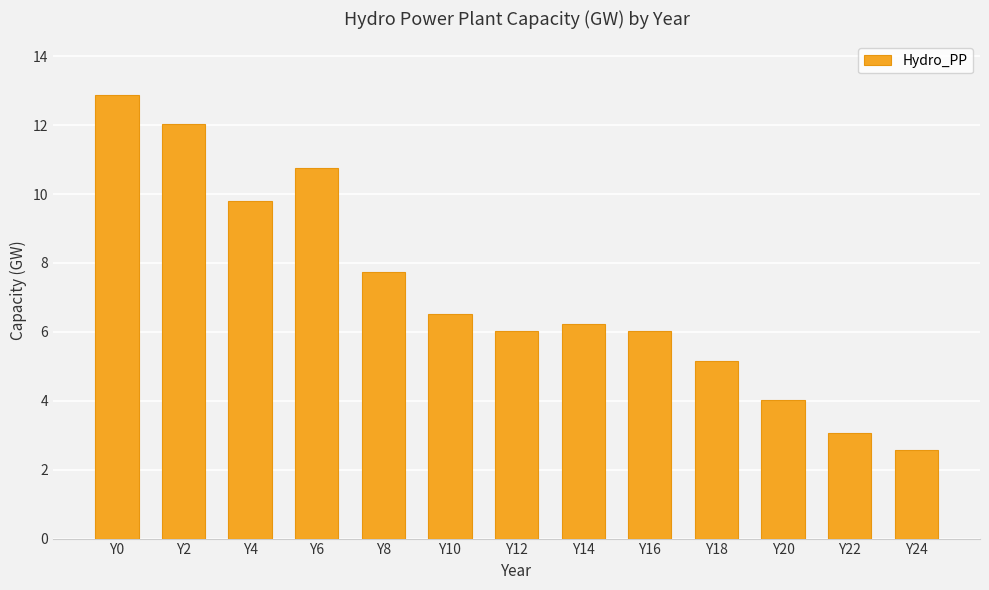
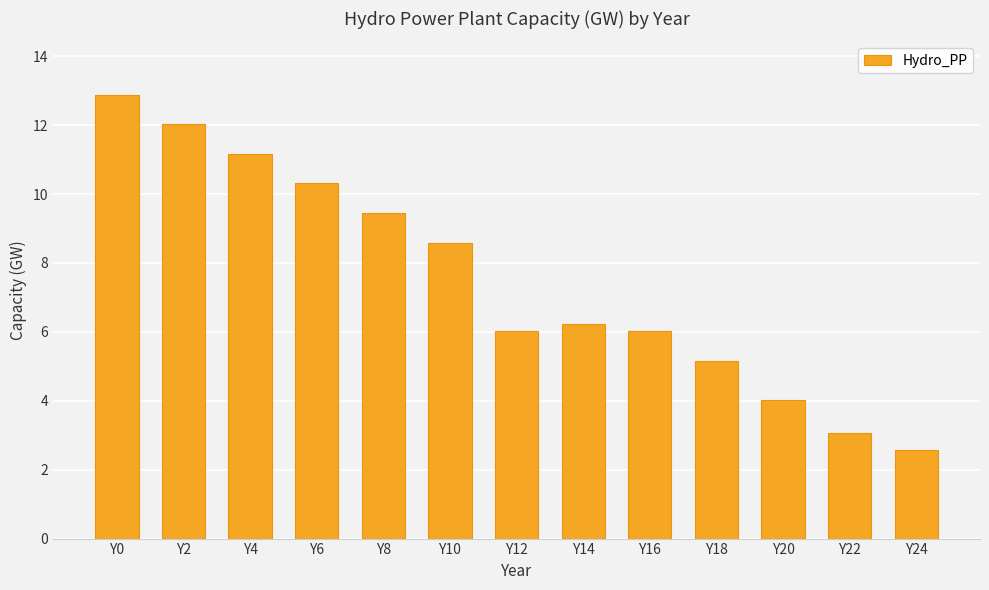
  {
    "Y0": 12.9,
    "Y2": 12.0,
-   "Y4": 9.8,
-   "Y6": 10.8,
-   "Y8": 7.8,
-   "Y10": 6.5,
+   "Y4": 11.2,
+   "Y6": 10.3,
+   "Y8": 9.5,
+   "Y10": 8.6,
    "Y12": 6.0,
    "Y14": 6.2,
    "Y16": 6.0,
    "Y18": 5.2,
    "Y20": 4.0,
    "Y22": 3.1,
    "Y24": 2.6
  }
